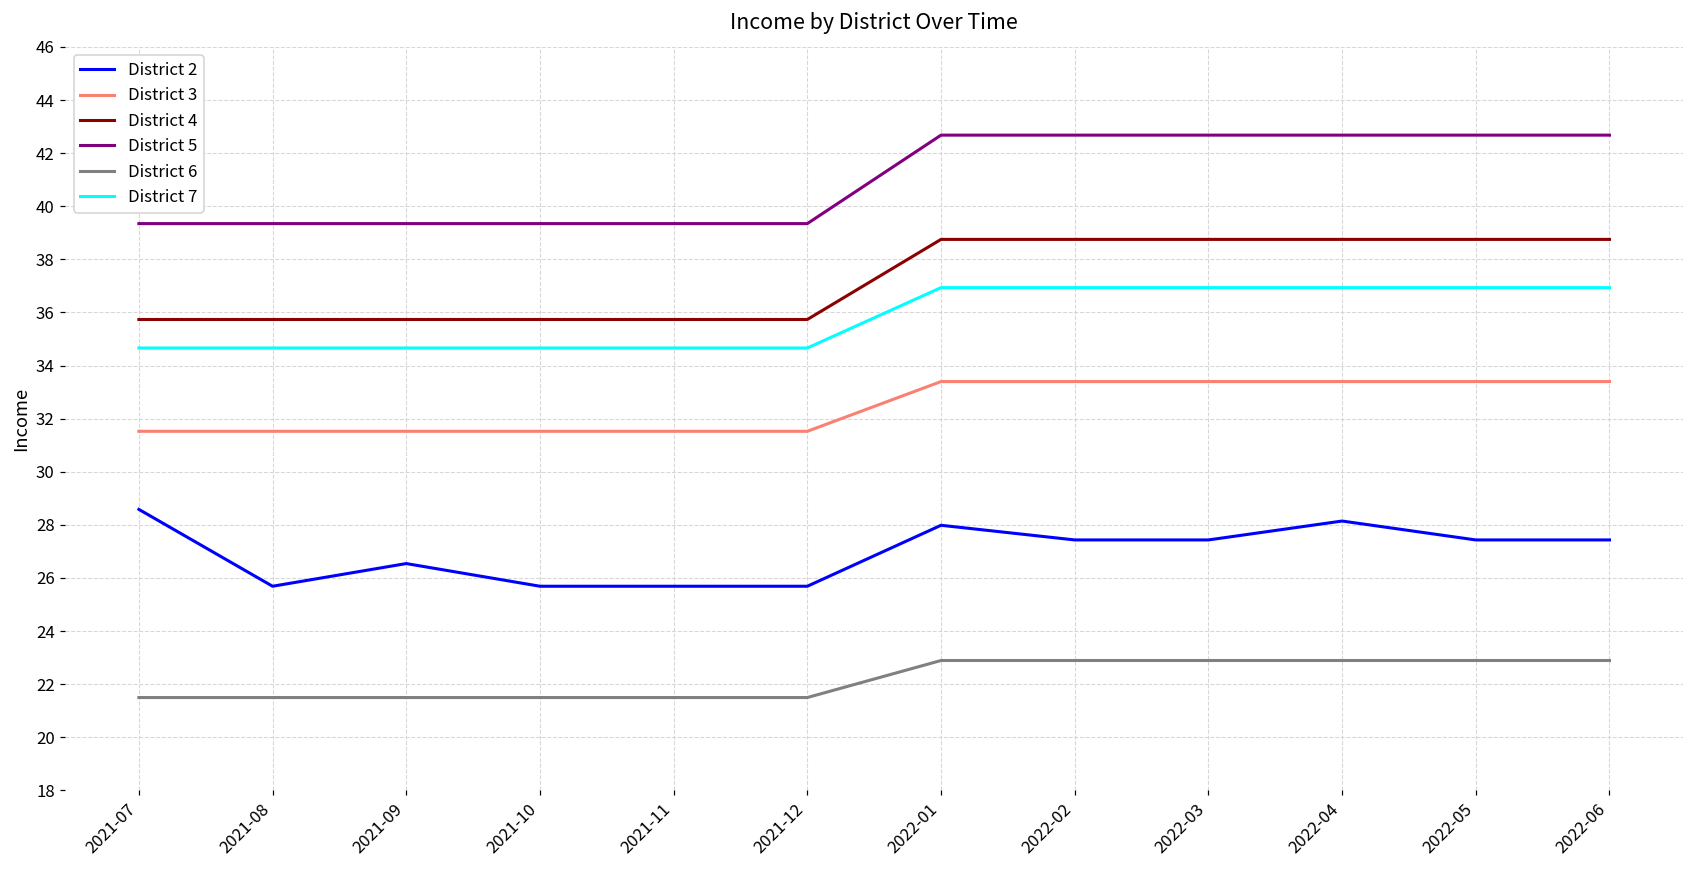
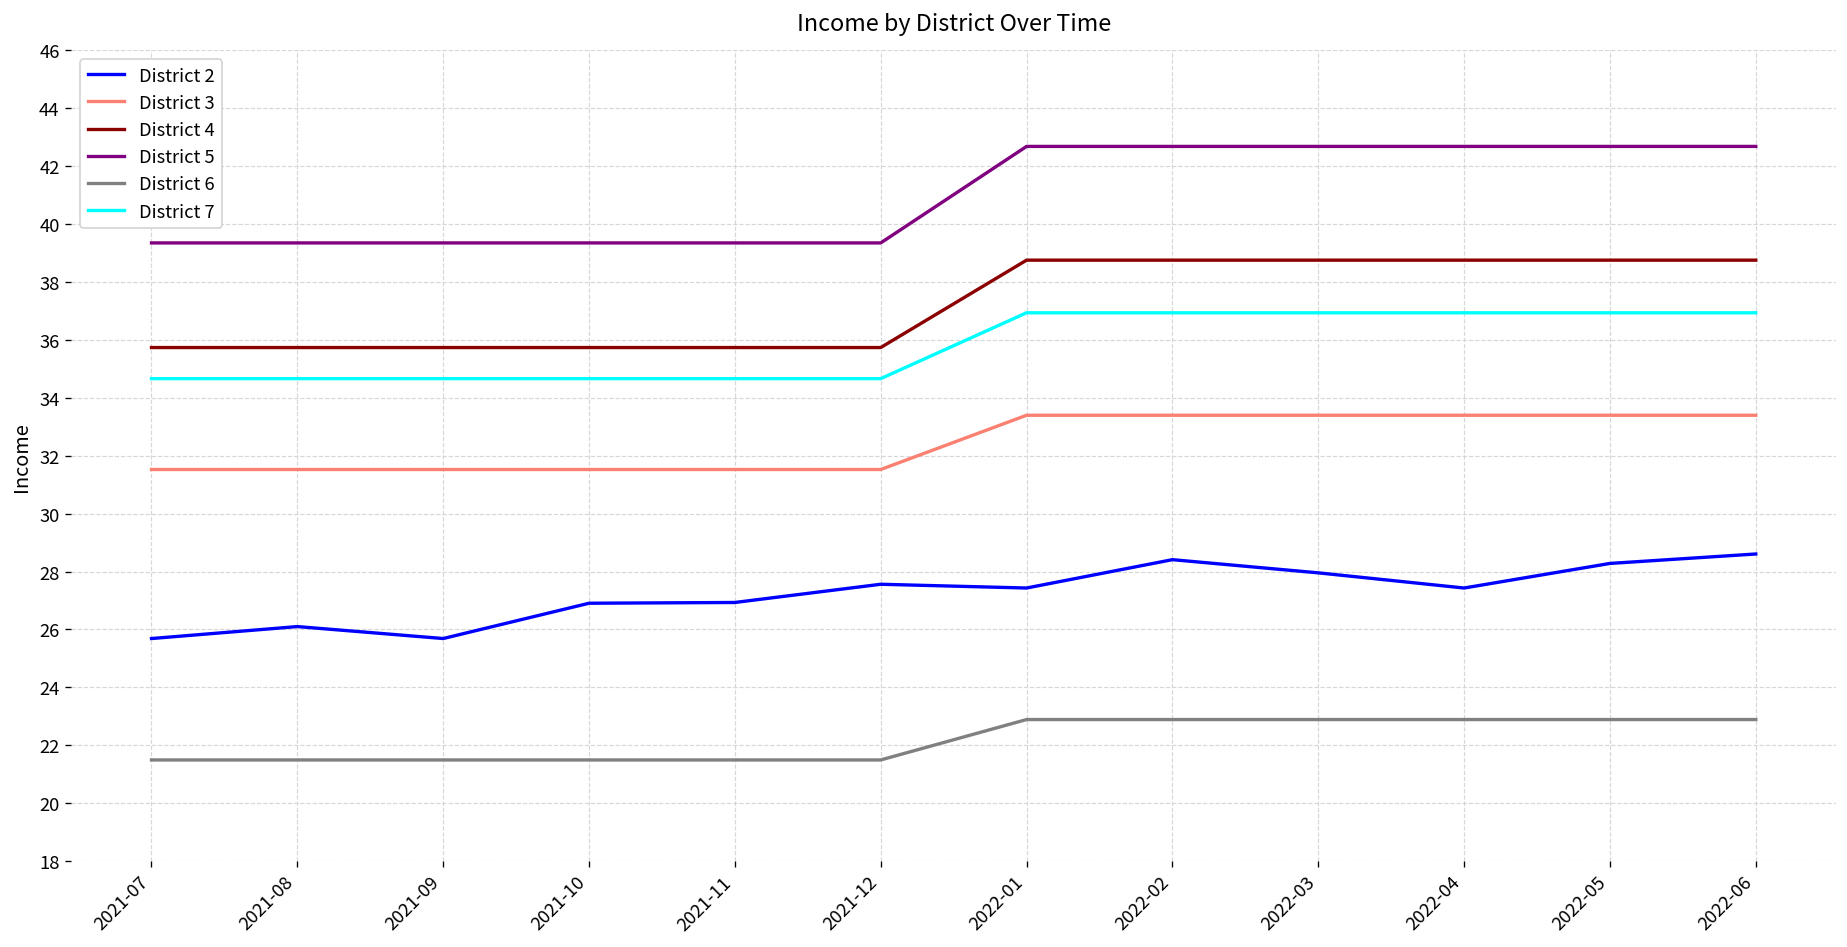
  {
    "District 2": {
-     "2021-07": 28.6,
-     "2021-08": 25.7,
-     "2021-09": 26.5,
-     "2021-10": 25.7,
-     "2021-11": 25.7,
-     "2021-12": 25.7,
-     "2022-01": 28.0,
-     "2022-02": 27.4,
-     "2022-03": 27.4,
-     "2022-04": 28.1,
-     "2022-05": 27.4,
-     "2022-06": 27.4
+     "2021-07": 25.7,
+     "2021-08": 26.1,
+     "2021-09": 25.7,
+     "2021-10": 26.9,
+     "2021-11": 26.9,
+     "2021-12": 27.6,
+     "2022-01": 27.4,
+     "2022-02": 28.4,
+     "2022-03": 28.0,
+     "2022-04": 27.4,
+     "2022-05": 28.3,
+     "2022-06": 28.6
    },
    "District 3": {
      "2021-07": 31.5,
      "2021-08": 31.5,
      "2021-09": 31.5,
      "2021-10": 31.5,
      "2021-11": 31.5,
      "2021-12": 31.5,
      "2022-01": 33.4,
      "2022-02": 33.4,
      "2022-03": 33.4,
      "2022-04": 33.4,
      "2022-05": 33.4,
      "2022-06": 33.4
    },
    "District 4": {
      "2021-07": 35.7,
      "2021-08": 35.7,
      "2021-09": 35.7,
      "2021-10": 35.7,
      "2021-11": 35.7,
      "2021-12": 35.7,
      "2022-01": 38.8,
      "2022-02": 38.8,
      "2022-03": 38.8,
      "2022-04": 38.8,
      "2022-05": 38.8,
      "2022-06": 38.8
    },
    "District 5": {
      "2021-07": 39.3,
      "2021-08": 39.3,
      "2021-09": 39.3,
      "2021-10": 39.3,
      "2021-11": 39.3,
      "2021-12": 39.3,
      "2022-01": 42.7,
      "2022-02": 42.7,
      "2022-03": 42.7,
      "2022-04": 42.7,
      "2022-05": 42.7,
      "2022-06": 42.7
    },
    "District 6": {
      "2021-07": 21.5,
      "2021-08": 21.5,
      "2021-09": 21.5,
      "2021-10": 21.5,
      "2021-11": 21.5,
      "2021-12": 21.5,
      "2022-01": 22.9,
      "2022-02": 22.9,
      "2022-03": 22.9,
      "2022-04": 22.9,
      "2022-05": 22.9,
      "2022-06": 22.9
    },
    "District 7": {
      "2021-07": 34.7,
      "2021-08": 34.7,
      "2021-09": 34.7,
      "2021-10": 34.7,
      "2021-11": 34.7,
      "2021-12": 34.7,
      "2022-01": 36.9,
      "2022-02": 36.9,
      "2022-03": 36.9,
      "2022-04": 36.9,
      "2022-05": 36.9,
      "2022-06": 36.9
    }
  }
